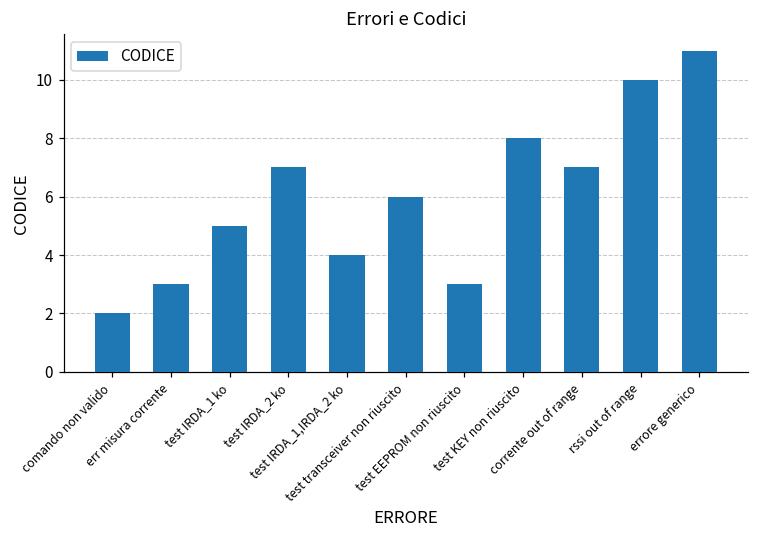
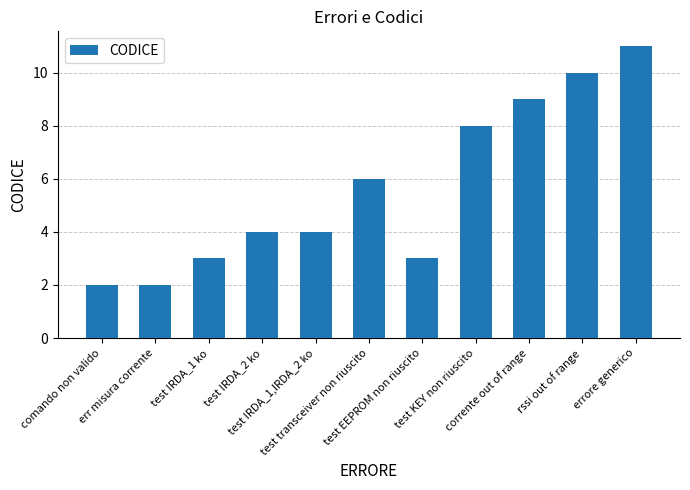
  {
    "comando non valido": 2,
-   "err misura corrente": 3,
-   "test IRDA_1 ko": 5,
-   "test IRDA_2 ko": 7,
+   "err misura corrente": 2,
+   "test IRDA_1 ko": 3,
+   "test IRDA_2 ko": 4,
    "test IRDA_1,IRDA_2 ko": 4,
    "test transceiver non riuscito": 6,
    "test EEPROM non riuscito": 3,
    "test KEY non riuscito": 8,
-   "corrente out of range": 7,
+   "corrente out of range": 9,
    "rssi out of range": 10,
    "errore generico": 11
  }
